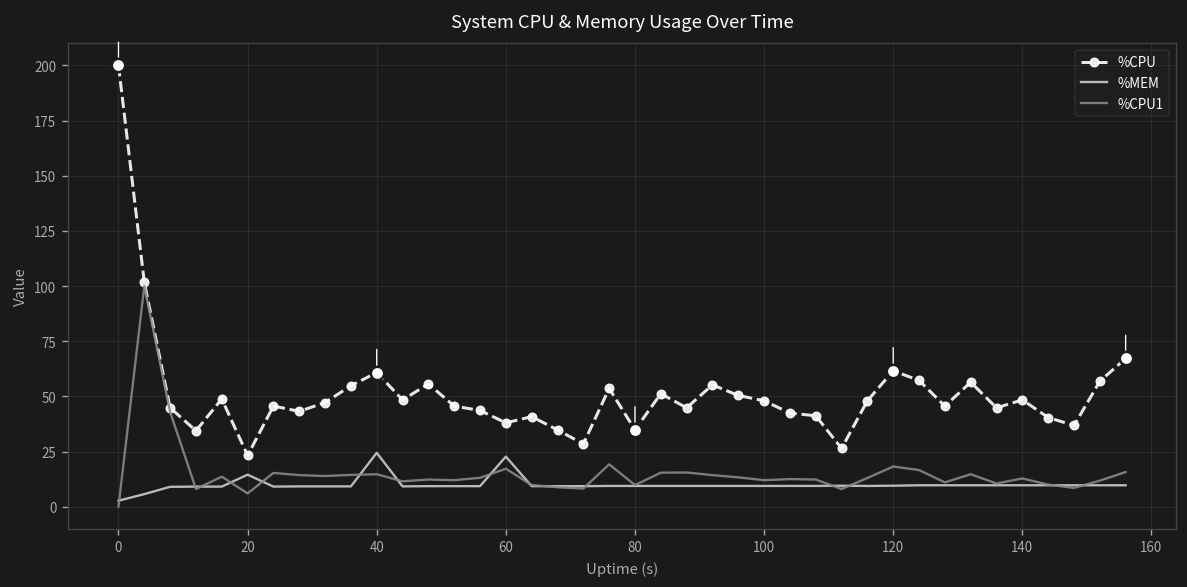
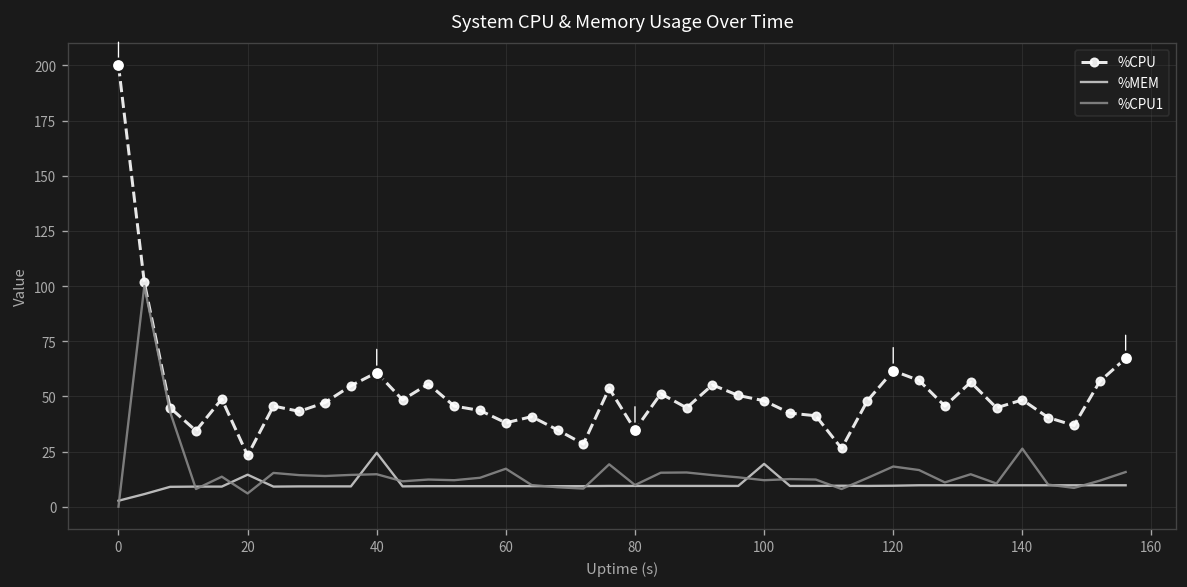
  {
    "%MEM": {
      "0": 3,
      "20": 15,
      "40": 24,
-     "60": 23,
-     "100": 9,
+     "60": 9,
+     "100": 19,
      "120": 10,
      "140": 10
    },
    "%CPU1": {
      "0": 0,
      "20": 6,
      "40": 15,
      "60": 17,
      "100": 12,
      "120": 18,
-     "140": 13
+     "140": 26
    }
  }
